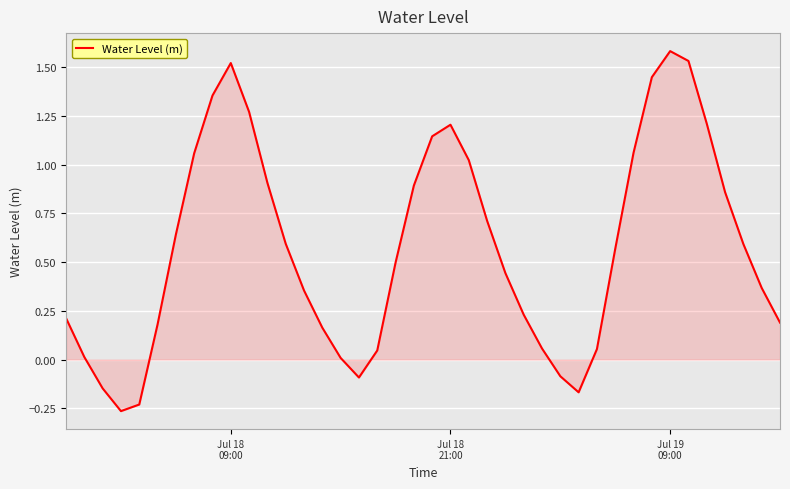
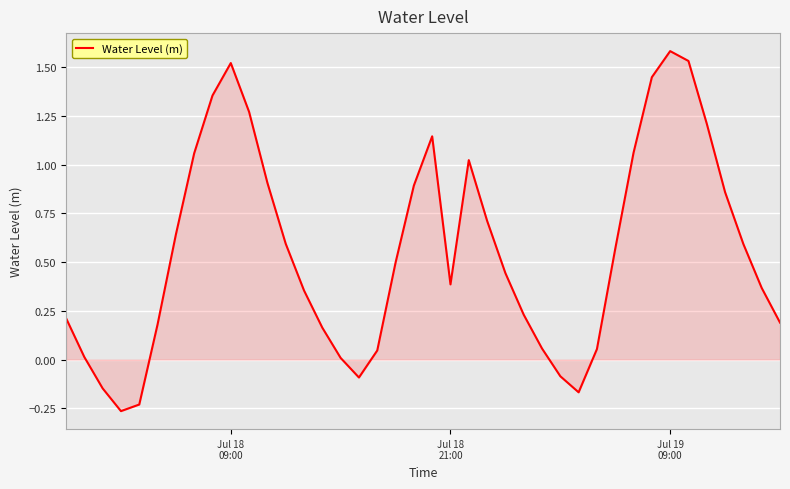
  {
    "Water Level (m)": {
-     "Jul 18 21:00": 1.20
+     "Jul 18 21:00": 0.39
    }
  }
